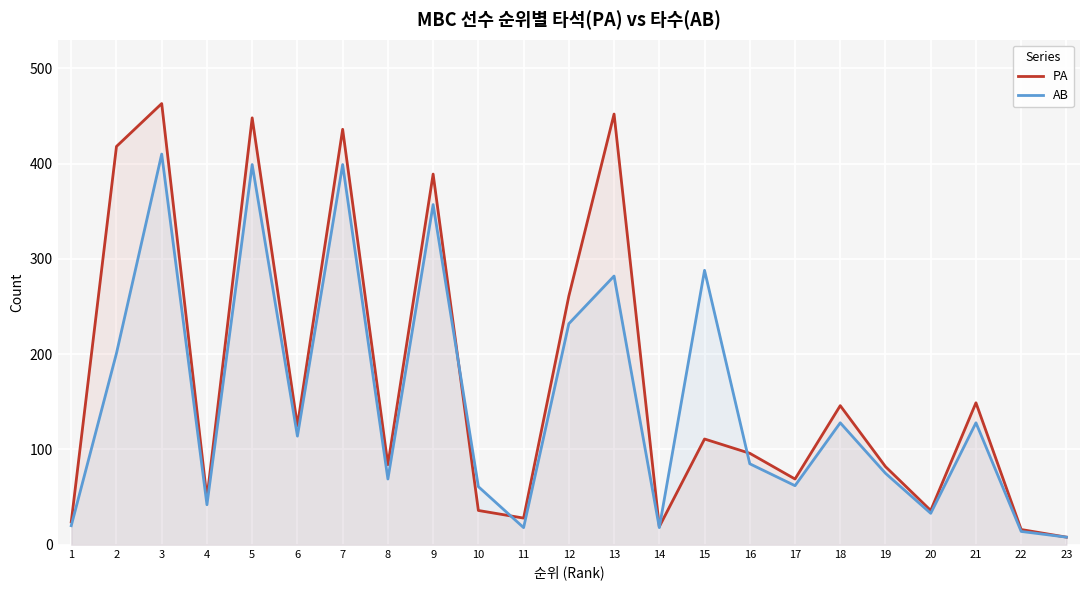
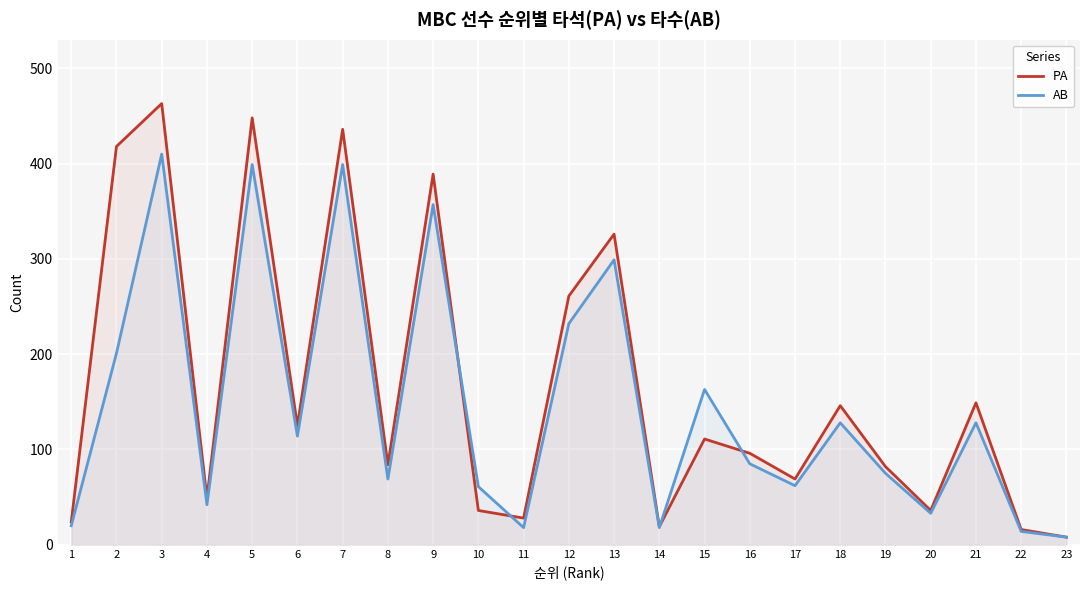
  {
    "PA": {
      "1": 20,
      "2": 420,
      "3": 460,
      "4": 50,
      "5": 450,
      "6": 130,
      "7": 440,
      "8": 80,
      "9": 390,
      "10": 40,
      "11": 30,
      "12": 260,
-     "13": 450,
+     "13": 330,
      "15": 110,
      "16": 100,
      "17": 70,
      "18": 150,
      "19": 80,
      "20": 40,
      "21": 150
    },
    "AB": {
      "1": 20,
      "2": 200,
      "3": 410,
      "4": 40,
      "5": 400,
      "6": 110,
      "7": 400,
      "8": 70,
      "9": 360,
      "10": 60,
      "11": 20,
      "12": 230,
-     "13": 280,
-     "15": 290,
+     "13": 300,
+     "15": 160,
      "16": 90,
      "17": 60,
      "18": 130,
      "19": 80,
      "20": 30,
      "21": 130
    }
  }
